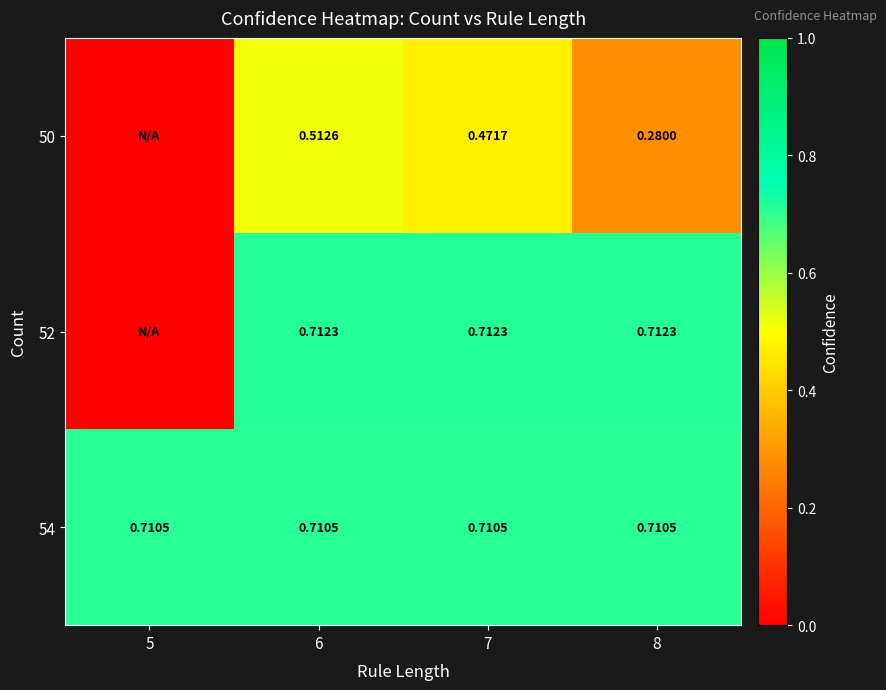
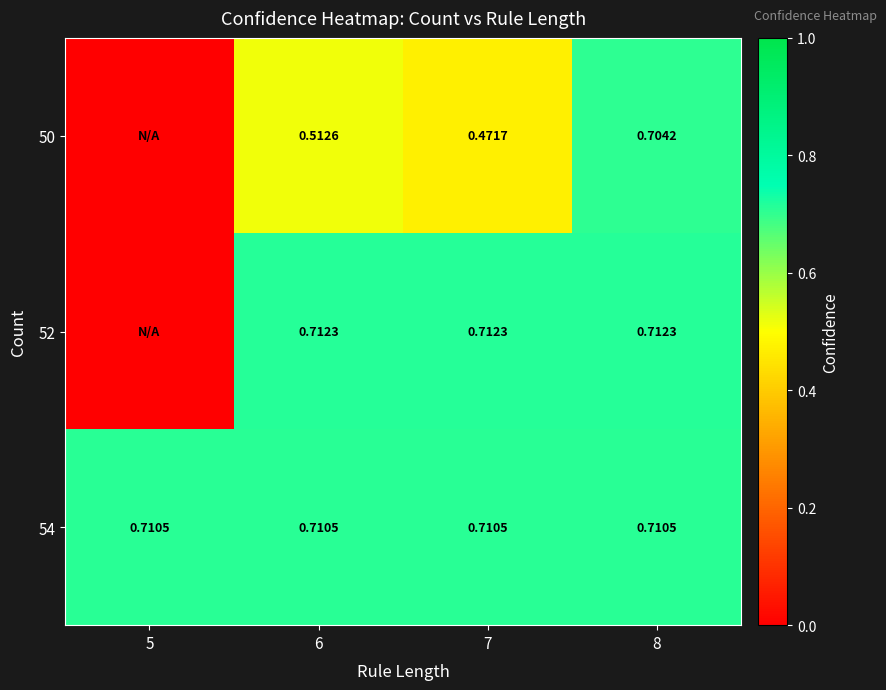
  {
    "50": {
      "6": 0.5126,
      "7": 0.4717,
-     "8": 0.2800
+     "8": 0.7042
    },
    "52": {
      "6": 0.7123,
      "7": 0.7123,
      "8": 0.7123
    },
    "54": {
      "5": 0.7105,
      "6": 0.7105,
      "7": 0.7105,
      "8": 0.7105
    }
  }
